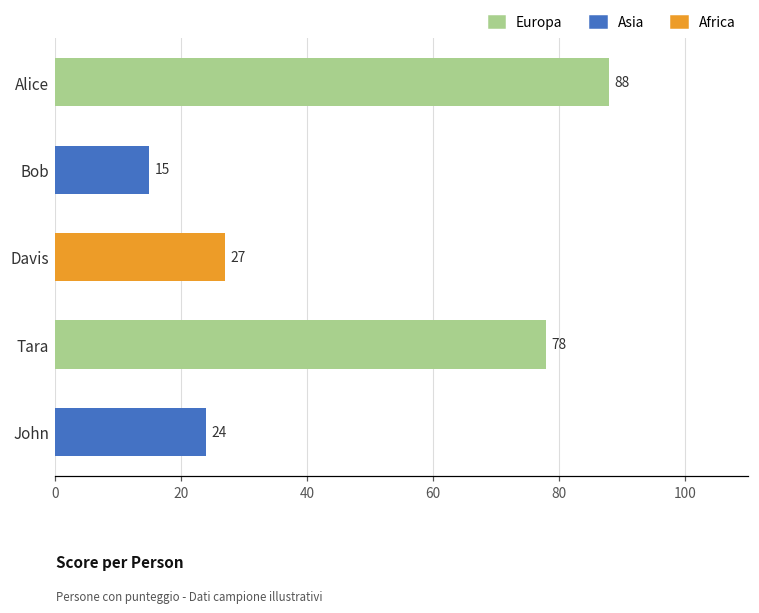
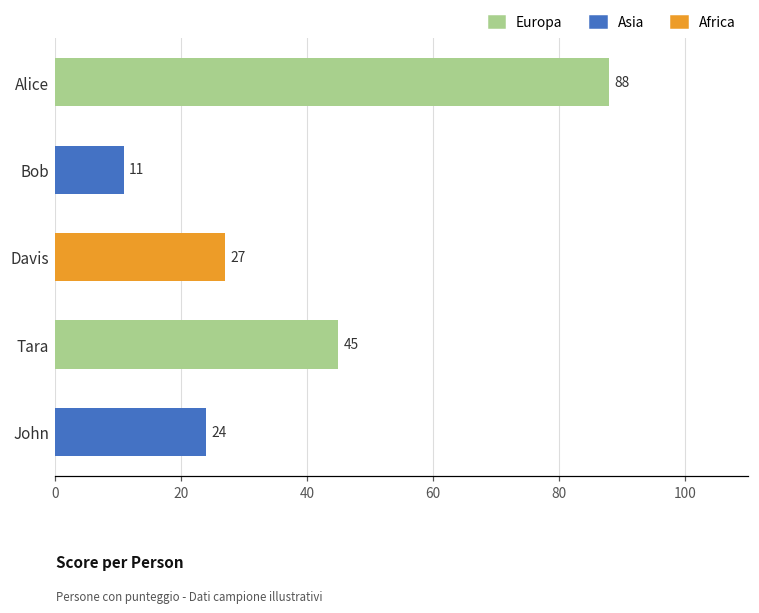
  {
    "Alice": 88,
-   "Bob": 15,
+   "Bob": 11,
    "Davis": 27,
-   "Tara": 78,
+   "Tara": 45,
    "John": 24
  }
